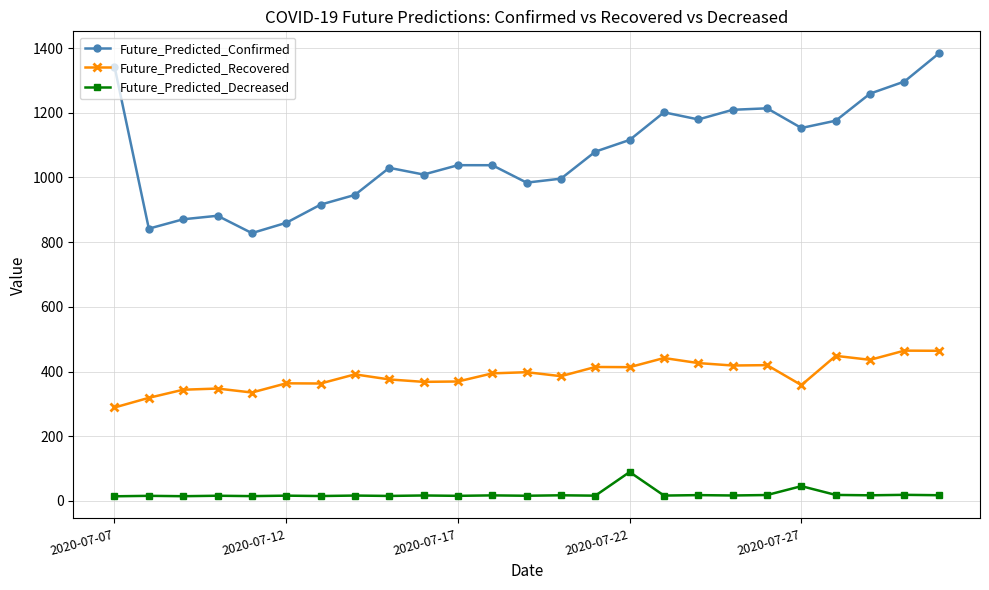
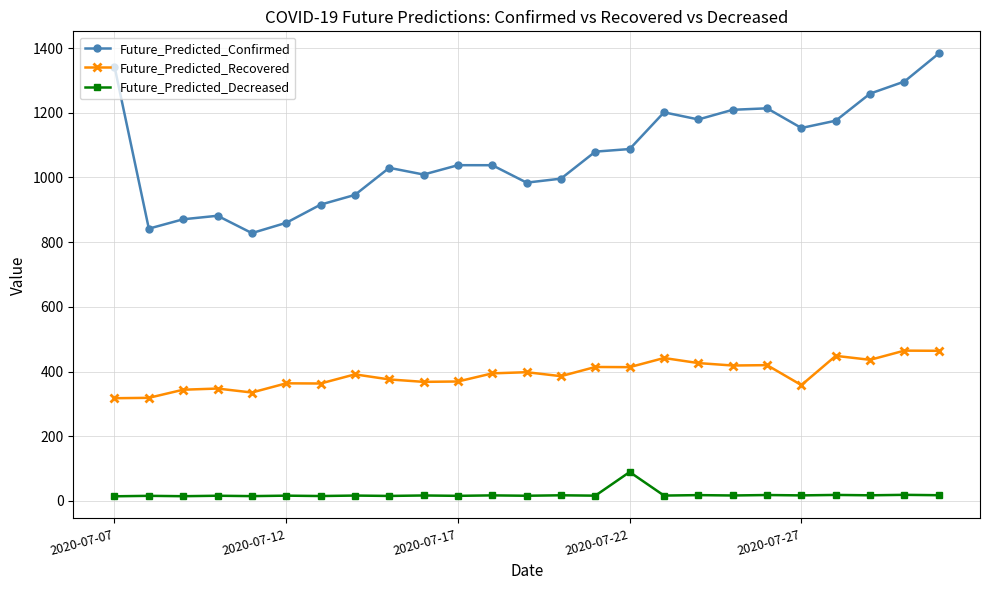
  {
    "Future_Predicted_Confirmed": {
      "2020-07-12": 860,
      "2020-07-17": 1040,
-     "2020-07-22": 1120,
+     "2020-07-22": 1090,
      "2020-07-27": 1150
    },
    "Future_Predicted_Recovered": {
-     "2020-07-07": 290,
+     "2020-07-07": 320,
      "2020-07-12": 360,
      "2020-07-17": 370,
      "2020-07-22": 410,
      "2020-07-27": 360
    },
    "Future_Predicted_Decreased": {
      "2020-07-07": 10,
      "2020-07-12": 20,
      "2020-07-17": 20,
      "2020-07-22": 90,
-     "2020-07-27": 50
+     "2020-07-27": 20
    }
  }
